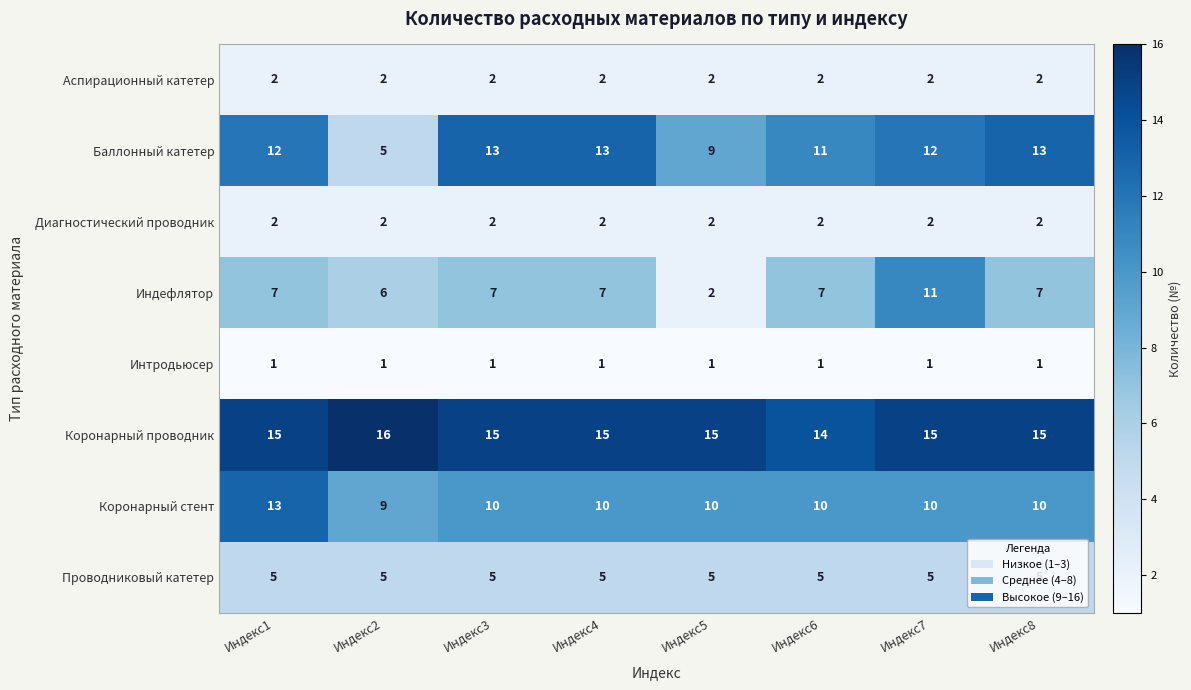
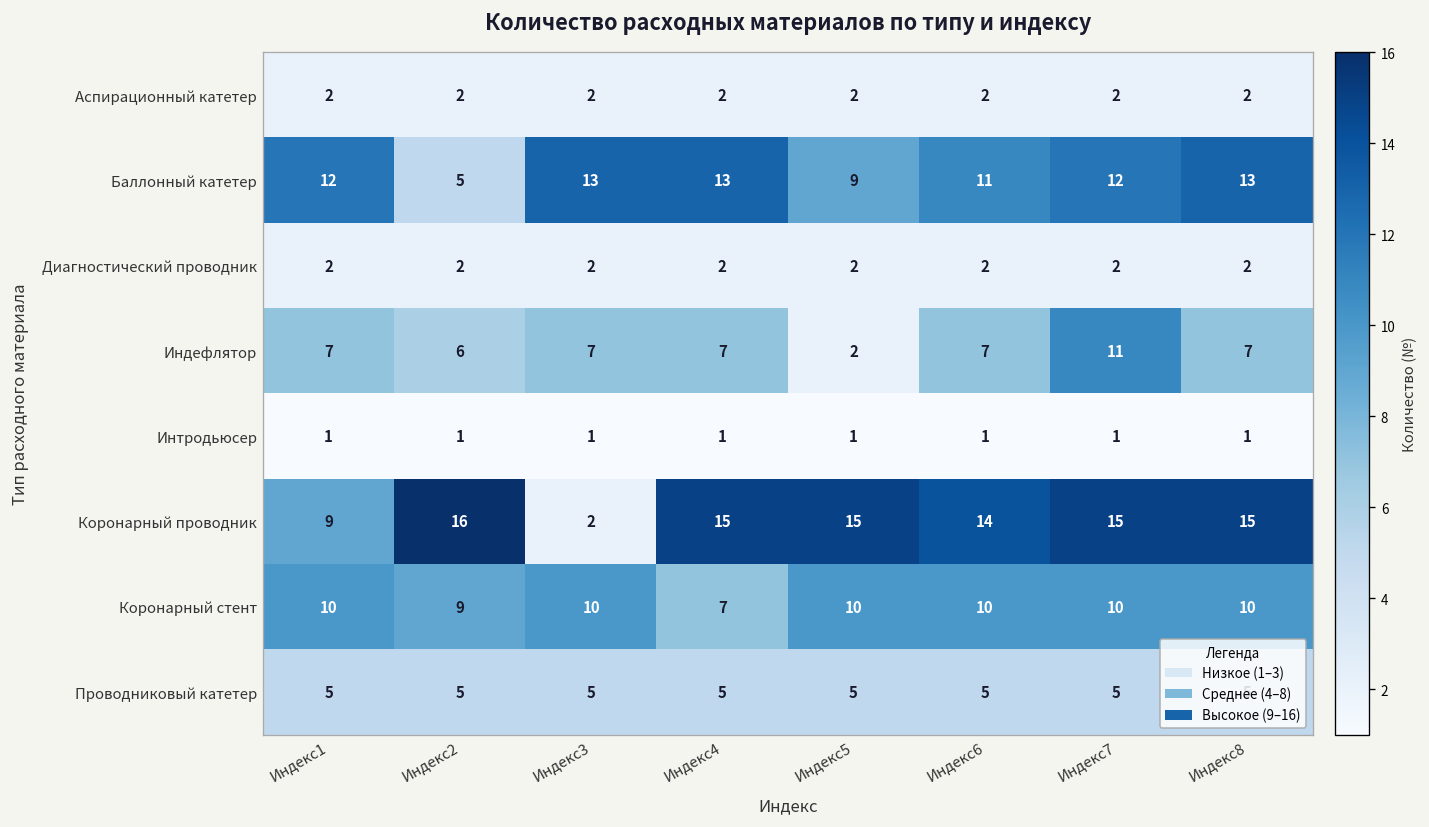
  {
    "Аспирационный катетер": {
      "Индекс1": 2,
      "Индекс2": 2,
      "Индекс3": 2,
      "Индекс4": 2,
      "Индекс5": 2,
      "Индекс6": 2,
      "Индекс7": 2,
      "Индекс8": 2
    },
    "Баллонный катетер": {
      "Индекс1": 12,
      "Индекс2": 5,
      "Индекс3": 13,
      "Индекс4": 13,
      "Индекс5": 9,
      "Индекс6": 11,
      "Индекс7": 12,
      "Индекс8": 13
    },
    "Диагностический проводник": {
      "Индекс1": 2,
      "Индекс2": 2,
      "Индекс3": 2,
      "Индекс4": 2,
      "Индекс5": 2,
      "Индекс6": 2,
      "Индекс7": 2,
      "Индекс8": 2
    },
    "Индефлятор": {
      "Индекс1": 7,
      "Индекс2": 6,
      "Индекс3": 7,
      "Индекс4": 7,
      "Индекс5": 2,
      "Индекс6": 7,
      "Индекс7": 11,
      "Индекс8": 7
    },
    "Интродьюсер": {
      "Индекс1": 1,
      "Индекс2": 1,
      "Индекс3": 1,
      "Индекс4": 1,
      "Индекс5": 1,
      "Индекс6": 1,
      "Индекс7": 1,
      "Индекс8": 1
    },
    "Коронарный проводник": {
-     "Индекс1": 15,
+     "Индекс1": 9,
      "Индекс2": 16,
-     "Индекс3": 15,
+     "Индекс3": 2,
      "Индекс4": 15,
      "Индекс5": 15,
      "Индекс6": 14,
      "Индекс7": 15,
      "Индекс8": 15
    },
    "Коронарный стент": {
-     "Индекс1": 13,
+     "Индекс1": 10,
      "Индекс2": 9,
      "Индекс3": 10,
-     "Индекс4": 10,
+     "Индекс4": 7,
      "Индекс5": 10,
      "Индекс6": 10,
      "Индекс7": 10,
      "Индекс8": 10
    },
    "Проводниковый катетер": {
      "Индекс1": 5,
      "Индекс2": 5,
      "Индекс3": 5,
      "Индекс4": 5,
      "Индекс5": 5,
      "Индекс6": 5,
      "Индекс7": 5
    }
  }
